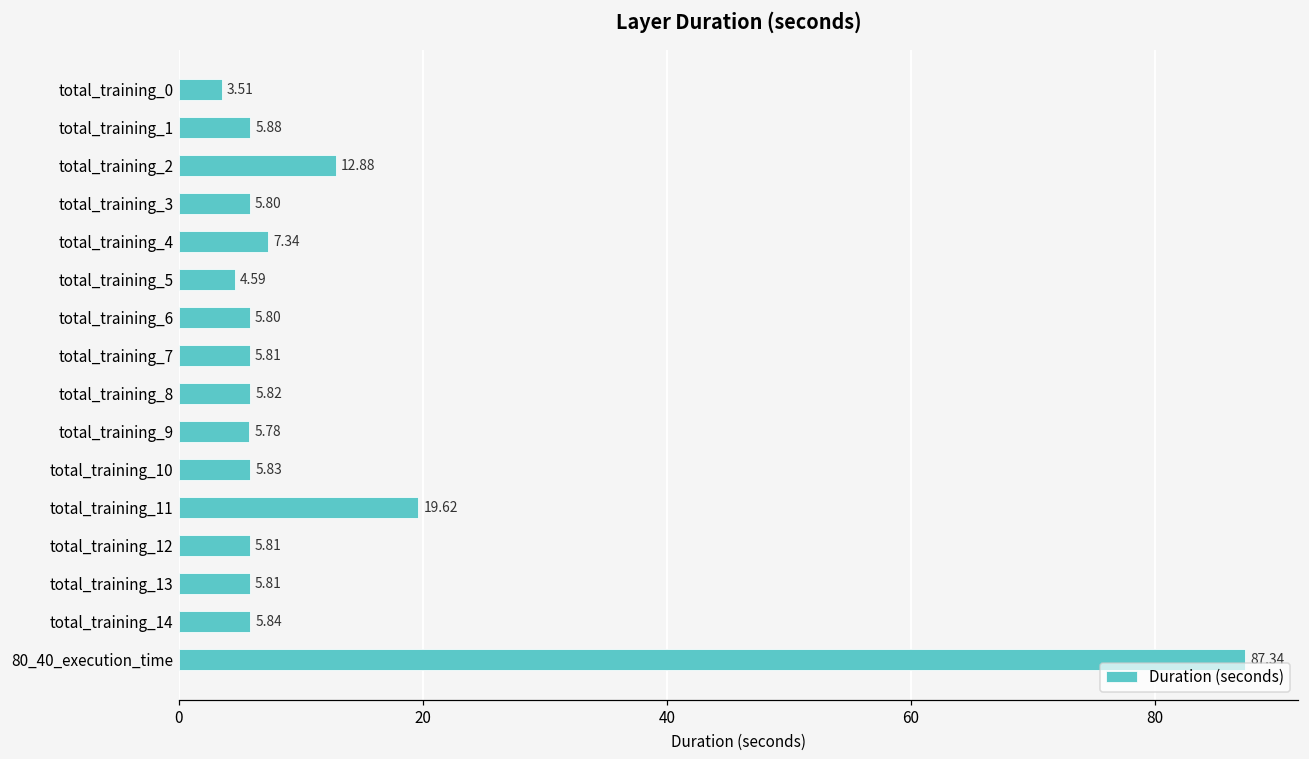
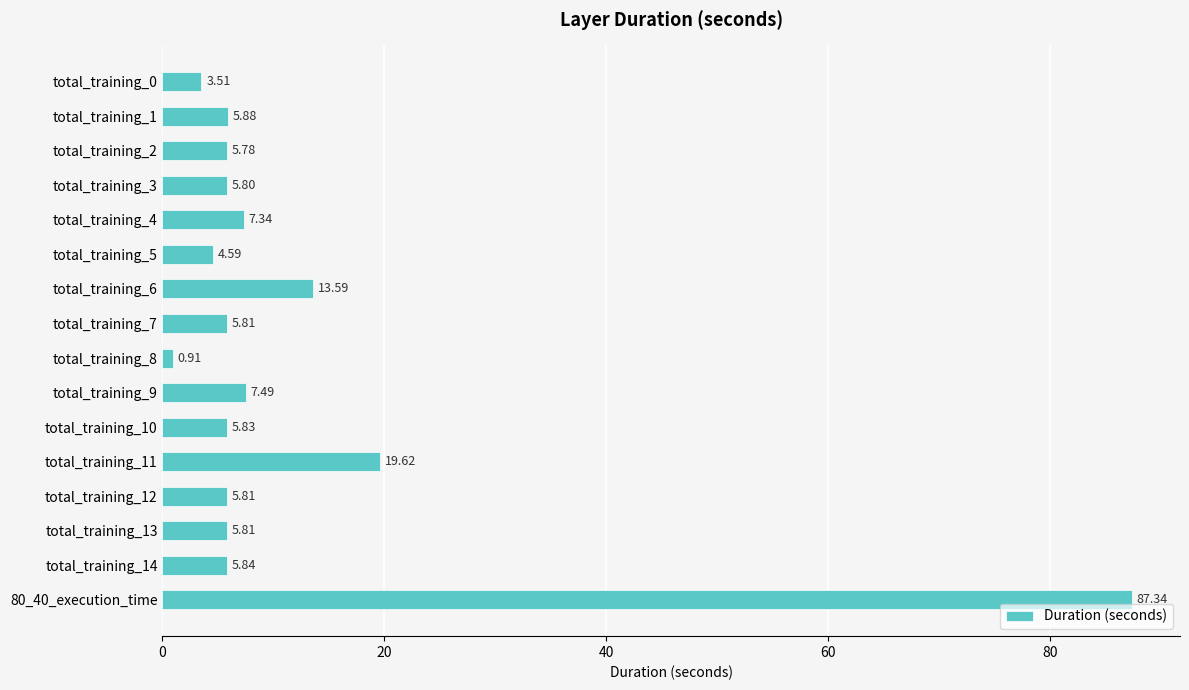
  {
    "total_training_0": 3.51,
    "total_training_1": 5.88,
-   "total_training_2": 12.88,
+   "total_training_2": 5.78,
    "total_training_3": 5.80,
    "total_training_4": 7.34,
    "total_training_5": 4.59,
-   "total_training_6": 5.80,
+   "total_training_6": 13.59,
    "total_training_7": 5.81,
-   "total_training_8": 5.82,
-   "total_training_9": 5.78,
+   "total_training_8": 0.91,
+   "total_training_9": 7.49,
    "total_training_10": 5.83,
    "total_training_11": 19.62,
    "total_training_12": 5.81,
    "total_training_13": 5.81,
    "total_training_14": 5.84
  }
